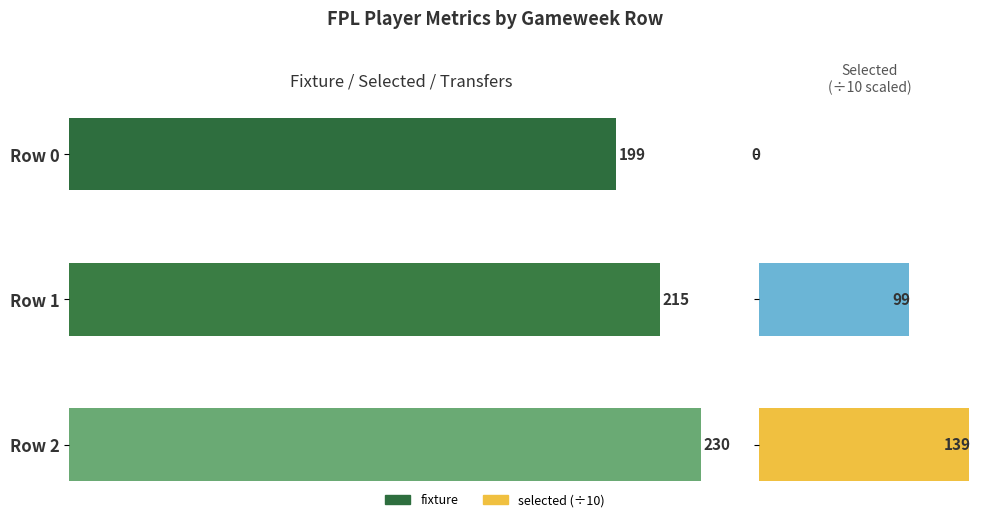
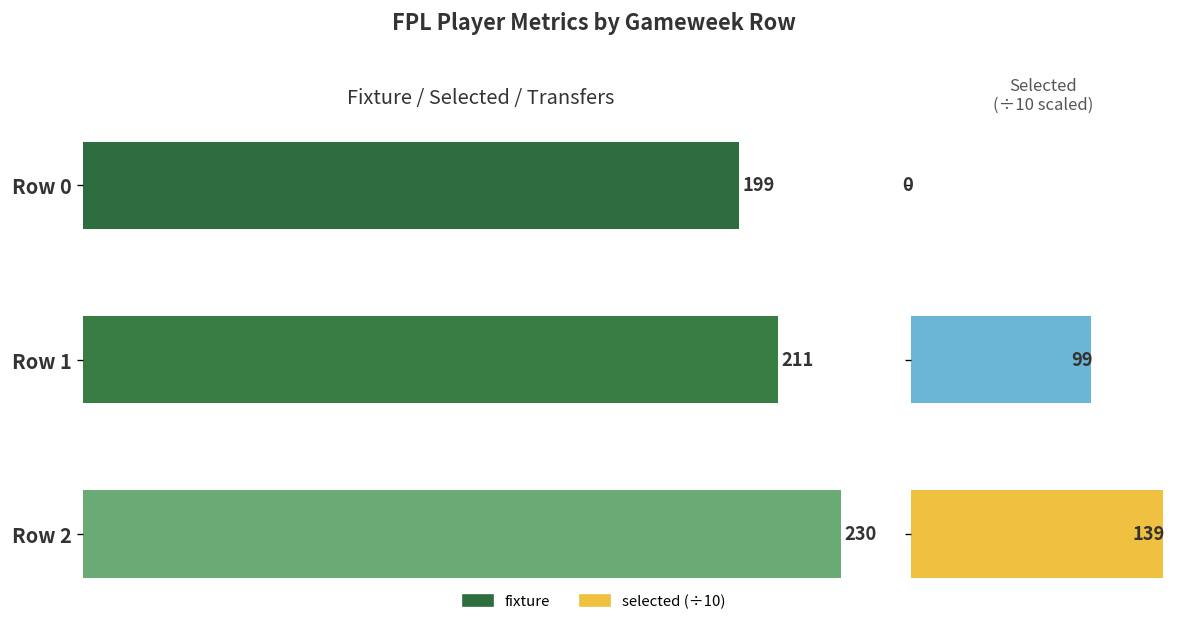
  {
    "Fixture / Selected / Transfers": {
      "Row 0": 199,
-     "Row 1": 215,
+     "Row 1": 211,
      "Row 2": 230
    }
  }
